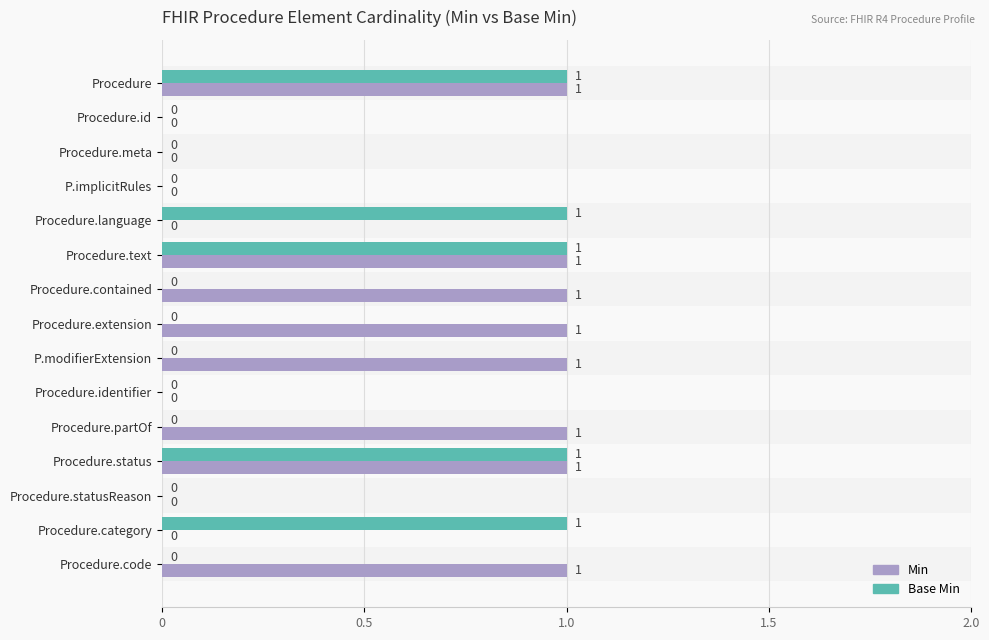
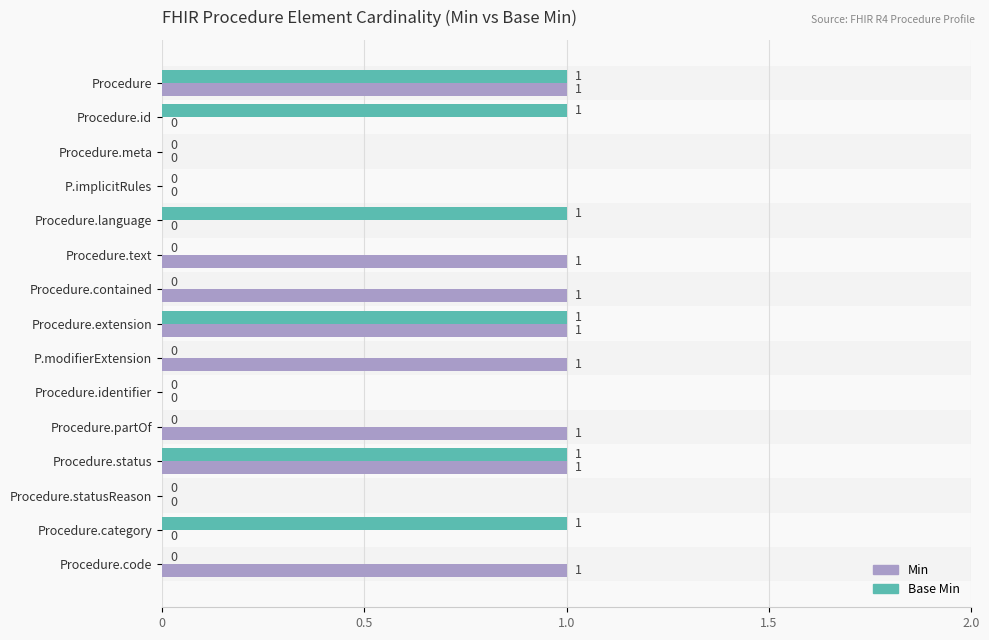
  {
    "Min": {
      "Procedure.id": 0,
      "Procedure.meta": 0,
      "P.implicitRules": 0,
      "Procedure.language": 0,
      "Procedure.identifier": 0,
      "Procedure.statusReason": 0,
      "Procedure.category": 0
    },
    "Base Min": {
-     "Procedure.id": 0,
+     "Procedure.id": 1,
      "Procedure.meta": 0,
      "P.implicitRules": 0,
-     "Procedure.text": 1,
+     "Procedure.text": 0,
      "Procedure.contained": 0,
-     "Procedure.extension": 0,
+     "Procedure.extension": 1,
      "P.modifierExtension": 0,
      "Procedure.identifier": 0,
      "Procedure.partOf": 0,
      "Procedure.statusReason": 0,
      "Procedure.code": 0
    }
  }
